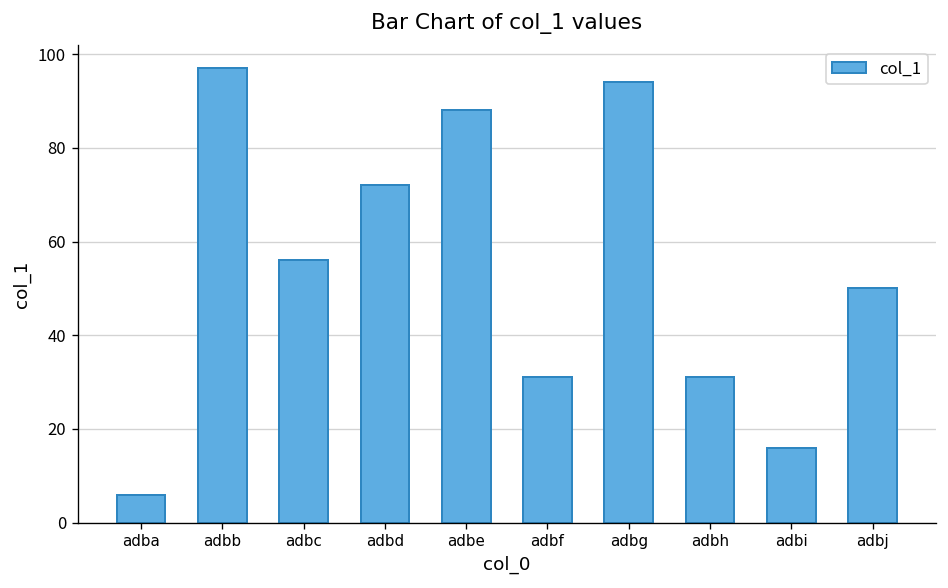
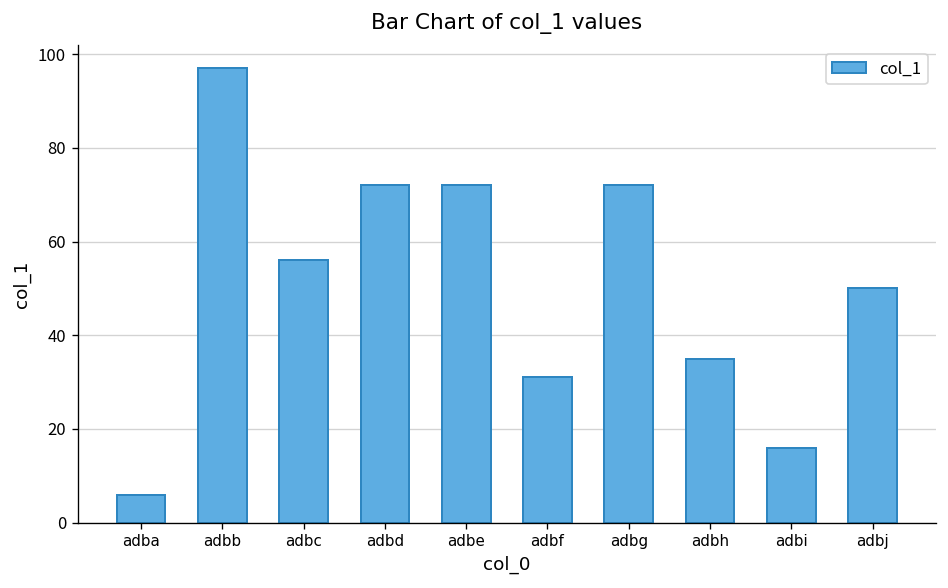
  {
    "adba": 6,
    "adbb": 97,
    "adbc": 56,
    "adbd": 72,
-   "adbe": 88,
+   "adbe": 72,
    "adbf": 31,
-   "adbg": 94,
-   "adbh": 31,
+   "adbg": 72,
+   "adbh": 35,
    "adbi": 16,
    "adbj": 50
  }
